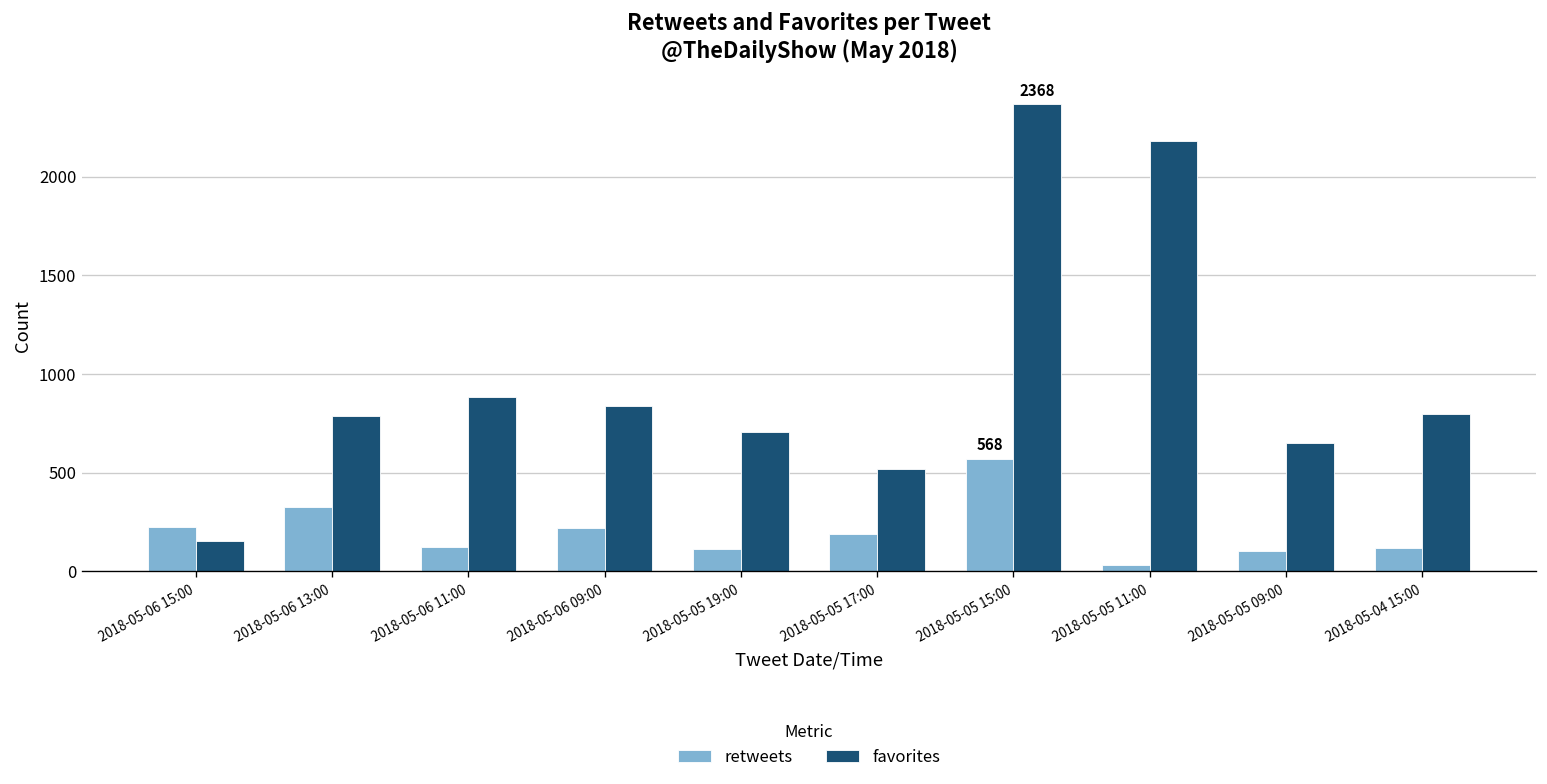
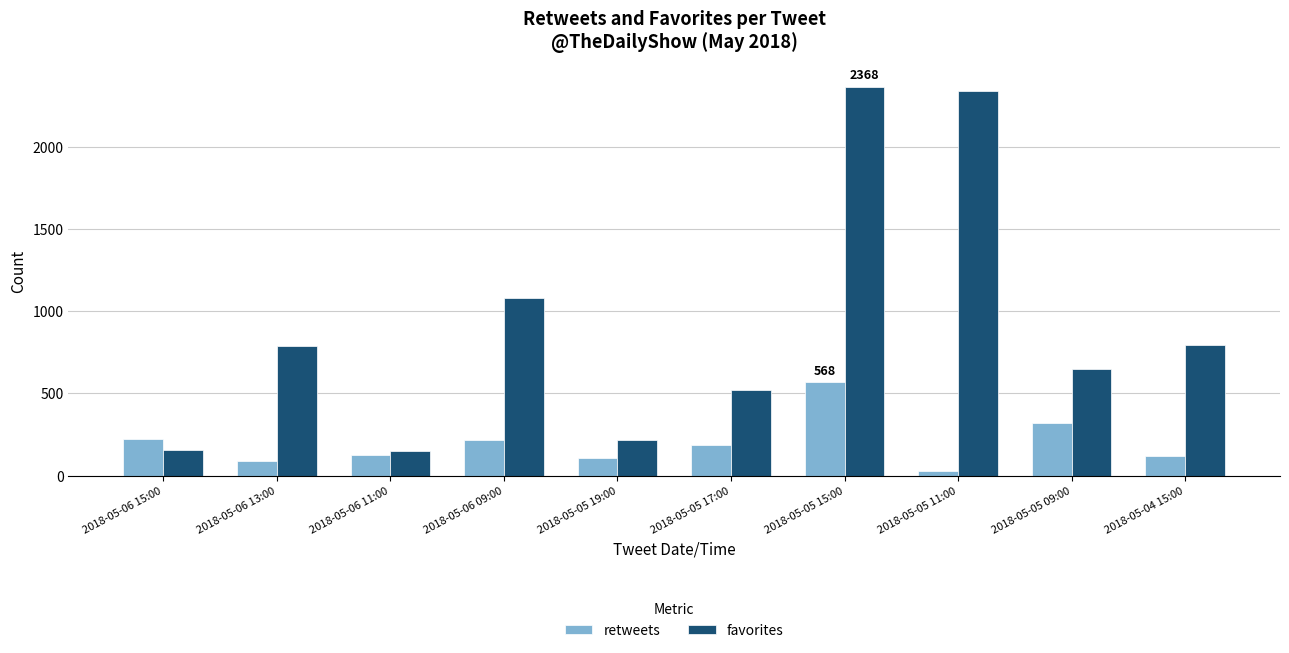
  {
    "retweets": {
      "2018-05-06 15:00": 230,
-     "2018-05-06 13:00": 330,
+     "2018-05-06 13:00": 90,
      "2018-05-06 11:00": 120,
      "2018-05-06 09:00": 220,
      "2018-05-05 19:00": 110,
      "2018-05-05 17:00": 190,
      "2018-05-05 11:00": 30,
-     "2018-05-05 09:00": 100,
+     "2018-05-05 09:00": 320,
      "2018-05-04 15:00": 120
    },
    "favorites": {
      "2018-05-06 15:00": 150,
      "2018-05-06 13:00": 790,
-     "2018-05-06 11:00": 880,
-     "2018-05-06 09:00": 840,
-     "2018-05-05 19:00": 710,
+     "2018-05-06 11:00": 150,
+     "2018-05-06 09:00": 1080,
+     "2018-05-05 19:00": 220,
      "2018-05-05 17:00": 520,
-     "2018-05-05 11:00": 2180,
+     "2018-05-05 11:00": 2340,
      "2018-05-05 09:00": 650,
      "2018-05-04 15:00": 800
    }
  }
